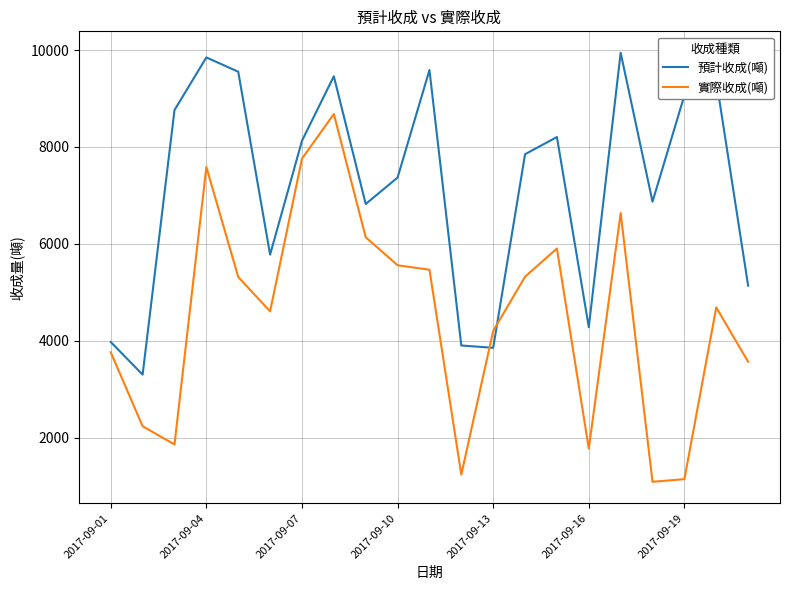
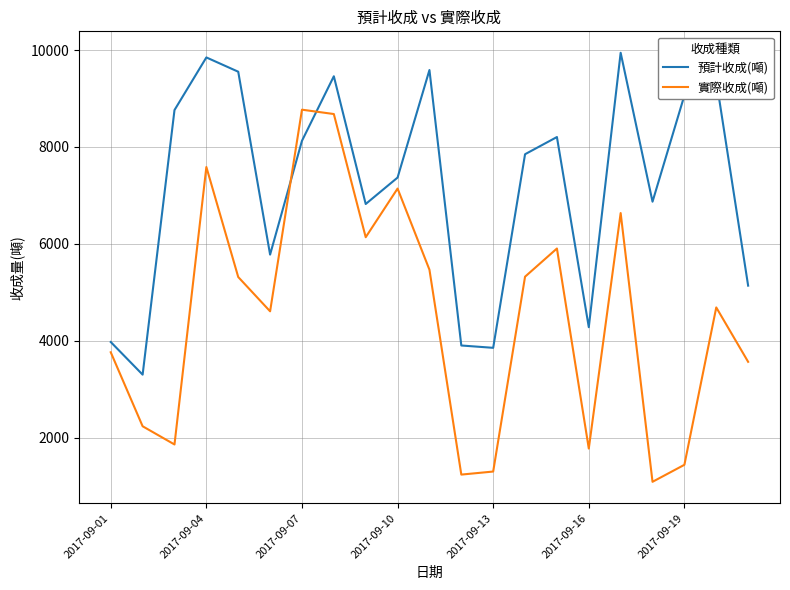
  {
    "預計收成(噸)": {
      "2017-09-01": 4000,
      "2017-09-04": 9800,
      "2017-09-07": 8100,
      "2017-09-10": 7400,
      "2017-09-13": 3900,
      "2017-09-16": 4300
    },
    "實際收成(噸)": {
      "2017-09-01": 3800,
      "2017-09-04": 7600,
-     "2017-09-07": 7800,
-     "2017-09-10": 5600,
-     "2017-09-13": 4200,
+     "2017-09-07": 8800,
+     "2017-09-10": 7100,
+     "2017-09-13": 1300,
      "2017-09-16": 1800,
-     "2017-09-19": 1100
+     "2017-09-19": 1400
    }
  }
